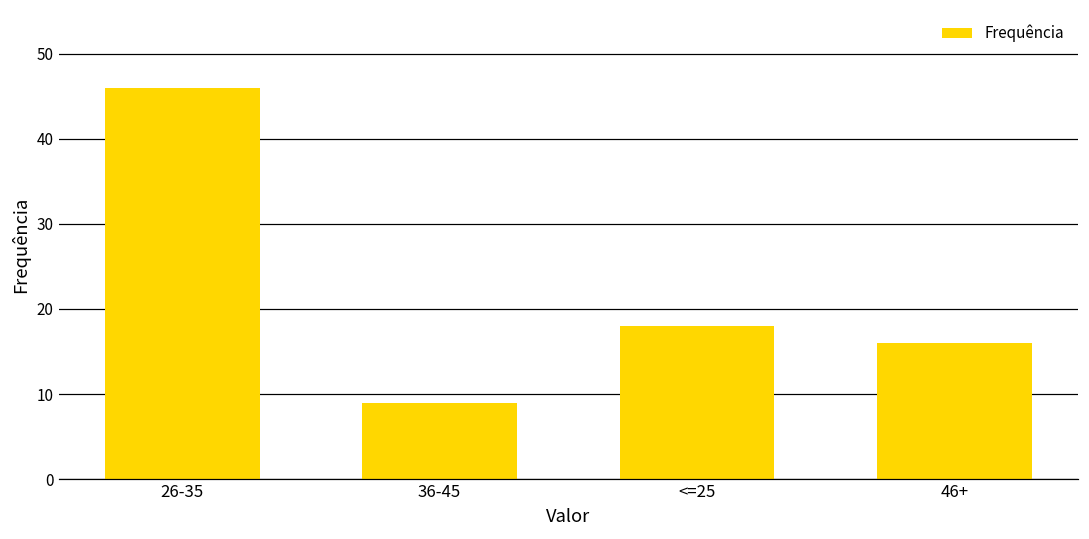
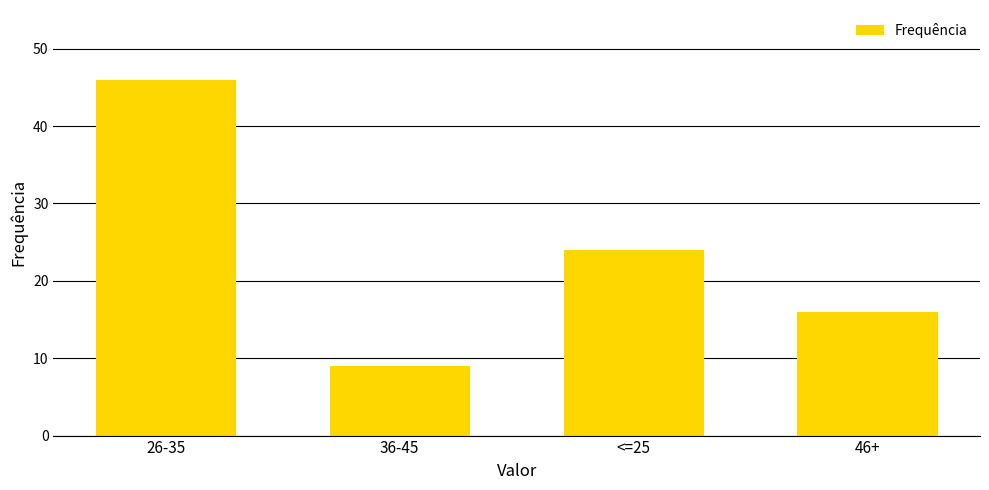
  {
    "26-35": 46,
    "36-45": 9,
-   "<=25": 18,
+   "<=25": 24,
    "46+": 16
  }
